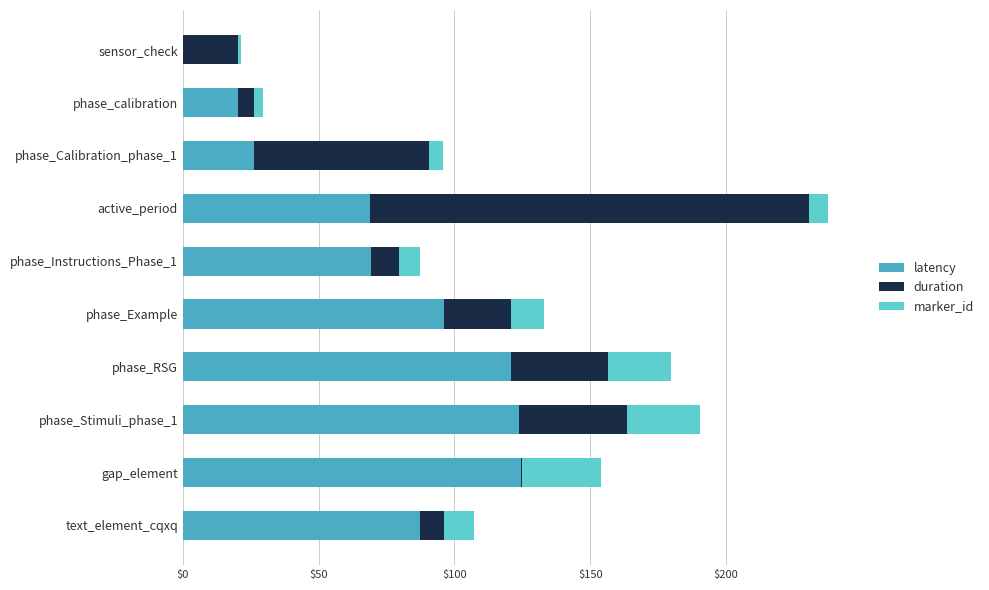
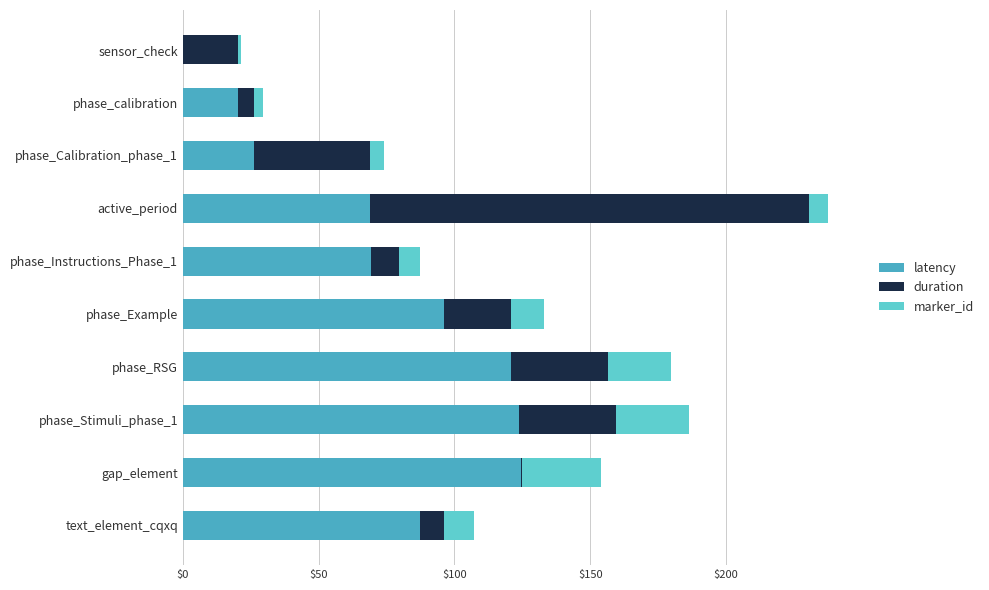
  {
    "duration": {
      "sensor_check": "$20",
      "phase_calibration": "$6",
-     "phase_Calibration_phase_1": "$64",
+     "phase_Calibration_phase_1": "$43",
      "active_period": "$162",
      "phase_Instructions_Phase_1": "$10",
      "phase_Example": "$25",
      "phase_RSG": "$36",
-     "phase_Stimuli_phase_1": "$40",
+     "phase_Stimuli_phase_1": "$35",
      "text_element_cqxq": "$9"
    }
  }
